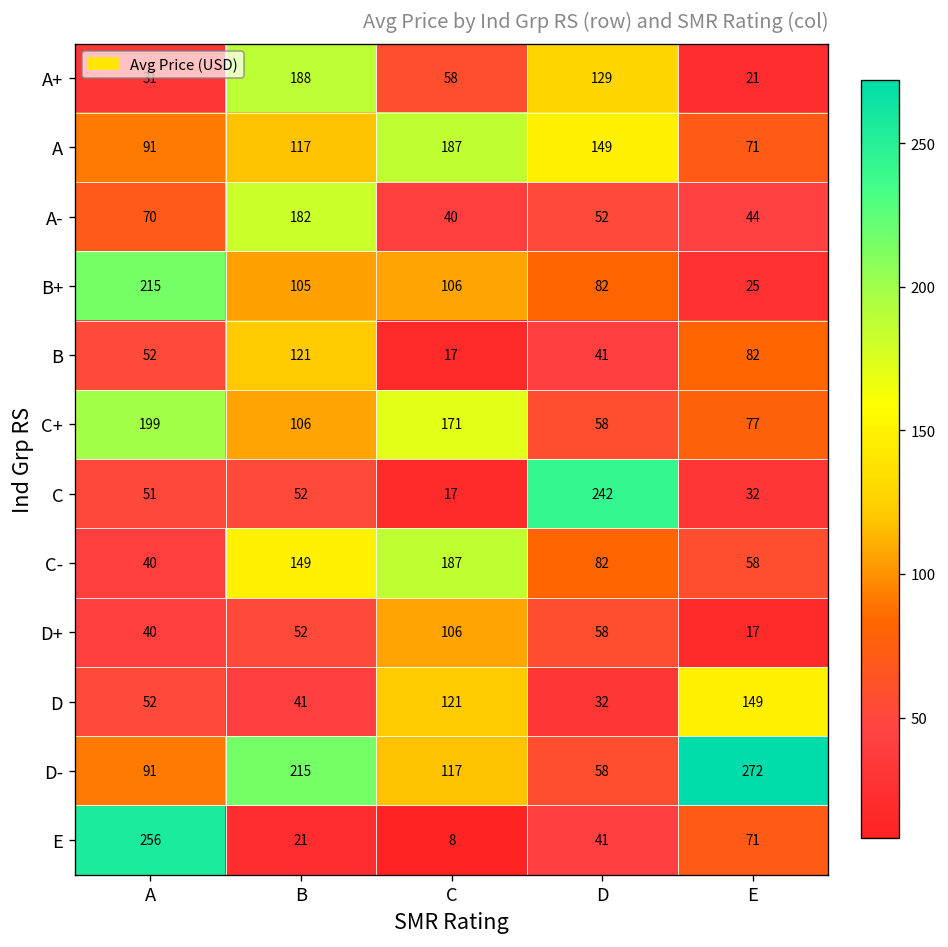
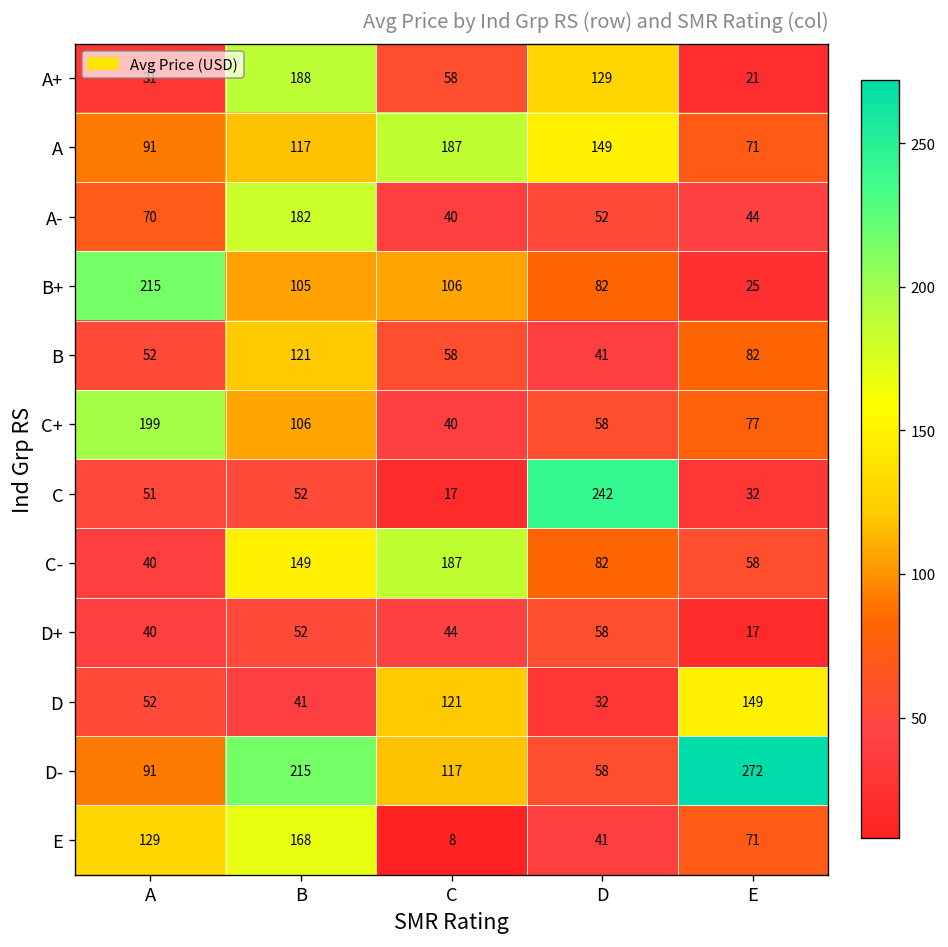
  {
    "A+": {
      "B": 188,
      "C": 58,
      "D": 129,
      "E": 21
    },
    "A": {
      "A": 91,
      "B": 117,
      "C": 187,
      "D": 149,
      "E": 71
    },
    "A-": {
      "A": 70,
      "B": 182,
      "C": 40,
      "D": 52,
      "E": 44
    },
    "B+": {
      "A": 215,
      "B": 105,
      "C": 106,
      "D": 82,
      "E": 25
    },
    "B": {
      "A": 52,
      "B": 121,
-     "C": 17,
+     "C": 58,
      "D": 41,
      "E": 82
    },
    "C+": {
      "A": 199,
      "B": 106,
-     "C": 171,
+     "C": 40,
      "D": 58,
      "E": 77
    },
    "C": {
      "A": 51,
      "B": 52,
      "C": 17,
      "D": 242,
      "E": 32
    },
    "C-": {
      "A": 40,
      "B": 149,
      "C": 187,
      "D": 82,
      "E": 58
    },
    "D+": {
      "A": 40,
      "B": 52,
-     "C": 106,
+     "C": 44,
      "D": 58,
      "E": 17
    },
    "D": {
      "A": 52,
      "B": 41,
      "C": 121,
      "D": 32,
      "E": 149
    },
    "D-": {
      "A": 91,
      "B": 215,
      "C": 117,
      "D": 58,
      "E": 272
    },
    "E": {
-     "A": 256,
-     "B": 21,
+     "A": 129,
+     "B": 168,
      "C": 8,
      "D": 41,
      "E": 71
    }
  }
